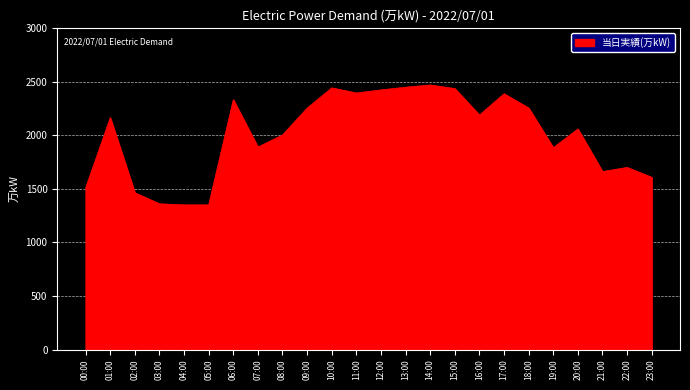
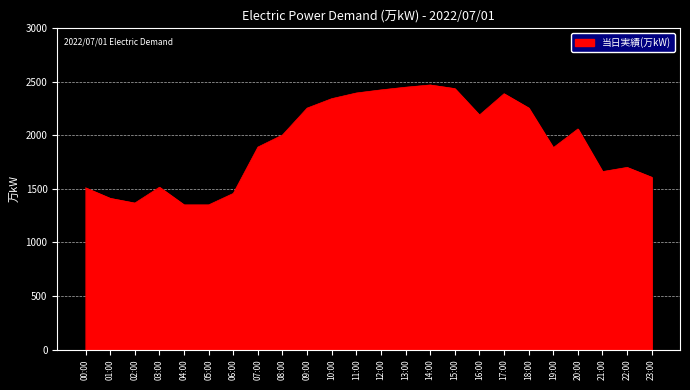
  {
    "00:00": 1510,
-   "01:00": 2170,
-   "02:00": 1460,
-   "03:00": 1360,
+   "01:00": 1410,
+   "02:00": 1370,
+   "03:00": 1520,
    "04:00": 1350,
    "05:00": 1350,
-   "06:00": 2330,
+   "06:00": 1460,
    "07:00": 1890,
    "08:00": 2000,
    "09:00": 2260,
-   "10:00": 2440,
+   "10:00": 2340,
    "11:00": 2400,
    "12:00": 2430,
    "13:00": 2450,
    "14:00": 2470,
    "15:00": 2440,
    "16:00": 2190,
    "17:00": 2390,
    "18:00": 2260,
    "19:00": 1890,
    "20:00": 2060,
    "21:00": 1660,
    "22:00": 1700,
    "23:00": 1610
  }
